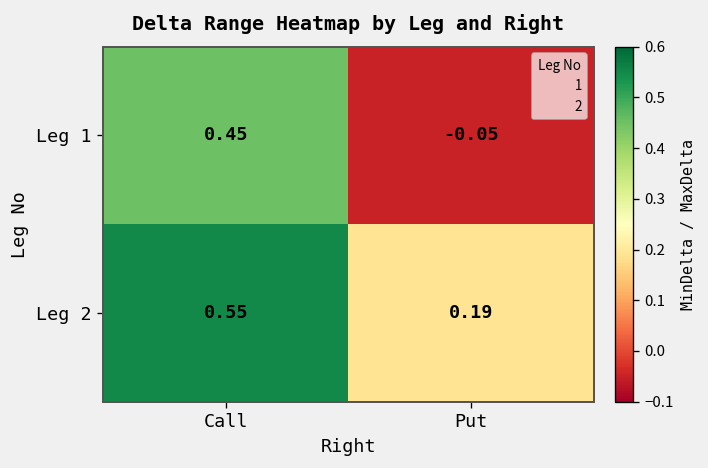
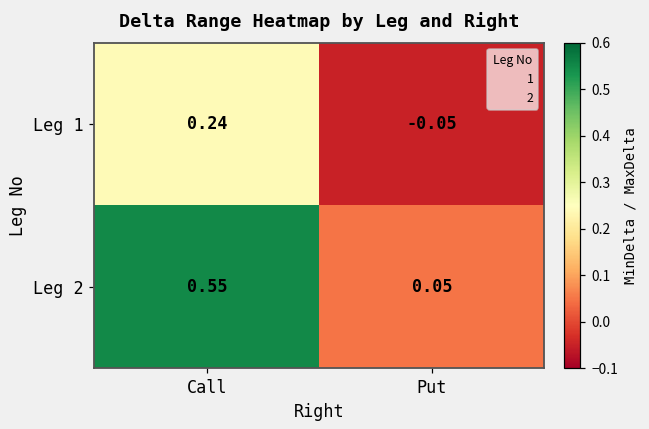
  {
    "Leg 1": {
-     "Call": 0.45,
+     "Call": 0.24,
      "Put": -0.05
    },
    "Leg 2": {
      "Call": 0.55,
-     "Put": 0.19
+     "Put": 0.05
    }
  }
